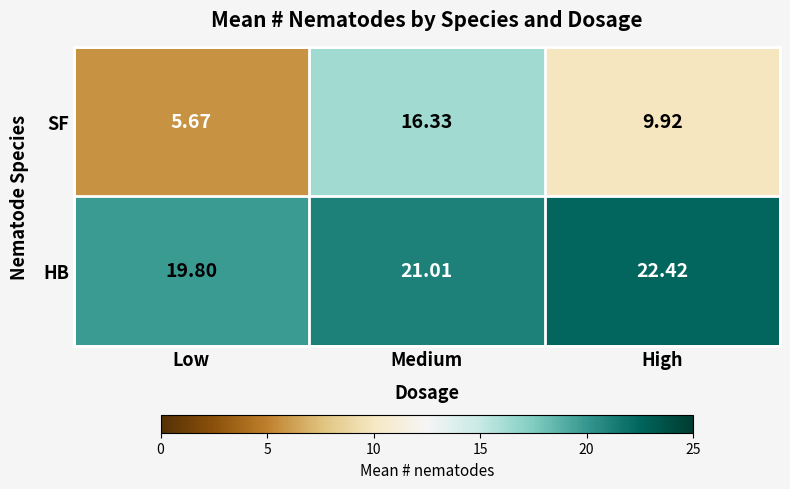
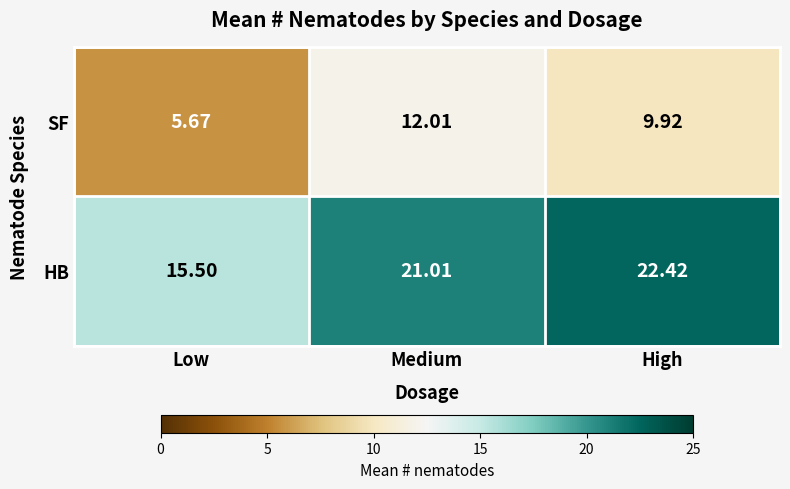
  {
    "SF": {
      "Low": 5.67,
-     "Medium": 16.33,
+     "Medium": 12.01,
      "High": 9.92
    },
    "HB": {
-     "Low": 19.80,
+     "Low": 15.50,
      "Medium": 21.01,
      "High": 22.42
    }
  }
